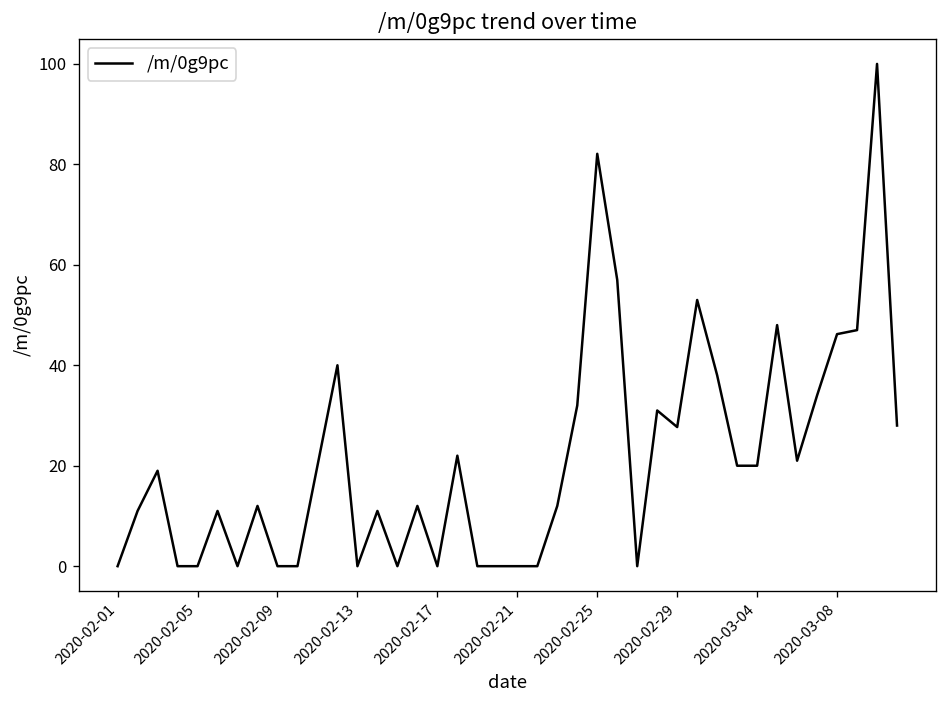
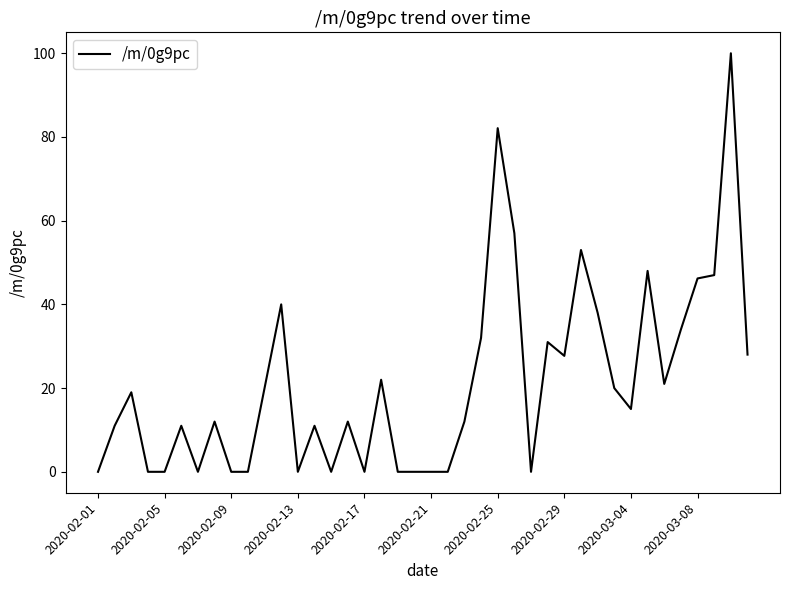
  {
    "2020-02-01": 0,
    "2020-02-05": 0,
    "2020-02-09": 0,
    "2020-02-13": 0,
    "2020-02-17": 0,
    "2020-02-21": 0,
    "2020-02-25": 82,
    "2020-02-29": 28,
-   "2020-03-04": 20,
+   "2020-03-04": 15,
    "2020-03-08": 46
  }
